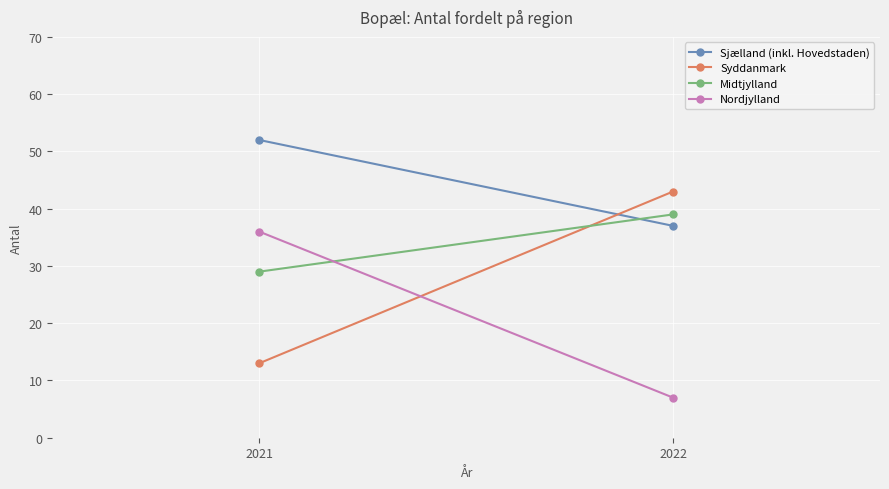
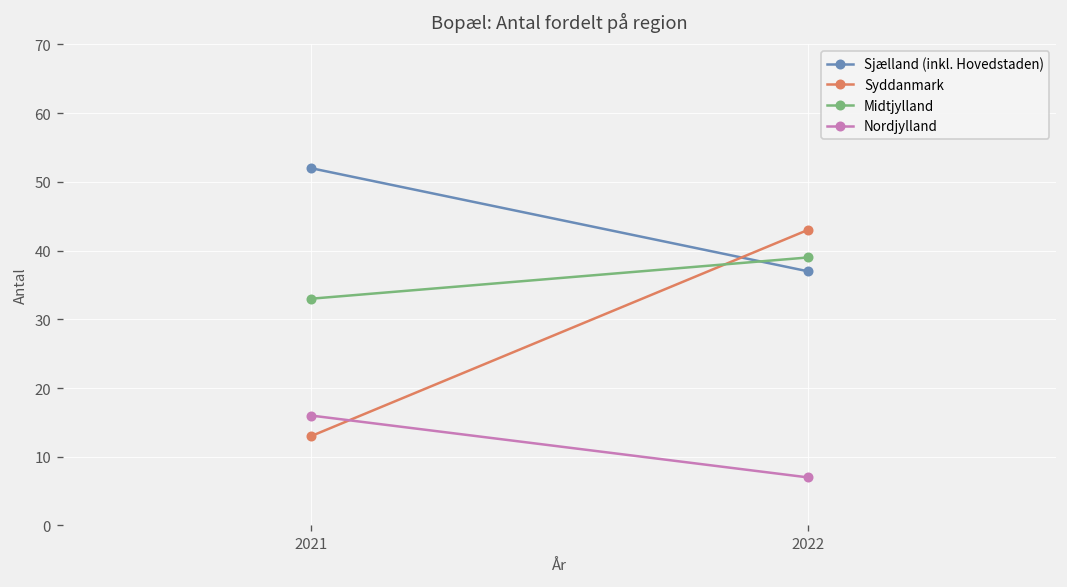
  {
    "Sjælland (inkl. Hovedstaden)": {
      "2021": 52,
      "2022": 37
    },
    "Syddanmark": {
      "2021": 13,
      "2022": 43
    },
    "Midtjylland": {
-     "2021": 29,
+     "2021": 33,
      "2022": 39
    },
    "Nordjylland": {
-     "2021": 36,
+     "2021": 16,
      "2022": 7
    }
  }
